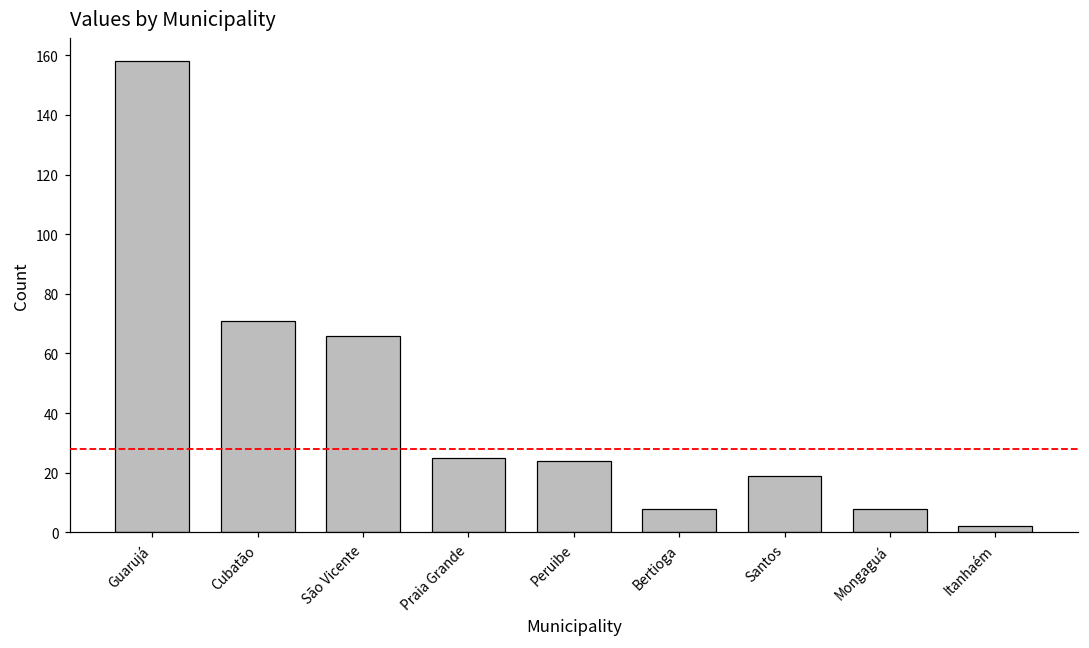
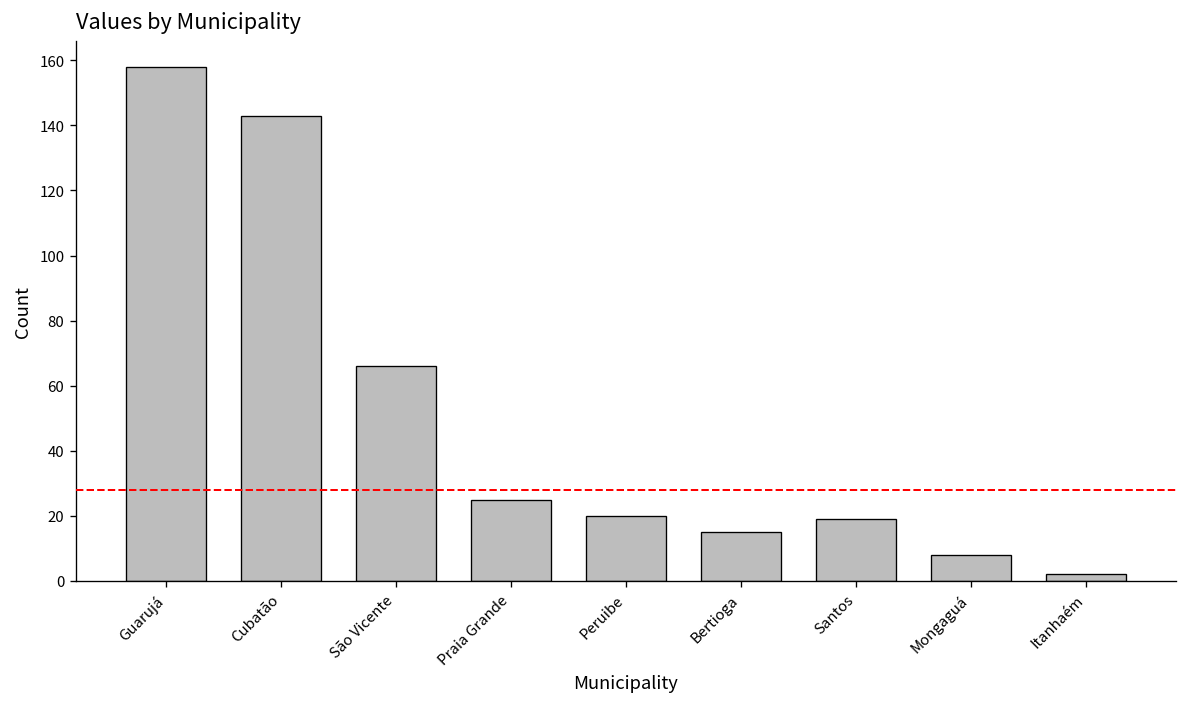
  {
    "Guarujá": 158,
-   "Cubatão": 71,
+   "Cubatão": 143,
    "São Vicente": 66,
    "Praia Grande": 25,
-   "Peruibe": 24,
-   "Bertioga": 8,
+   "Peruibe": 20,
+   "Bertioga": 15,
    "Santos": 19,
    "Mongaguá": 8,
    "Itanhaém": 2
  }
